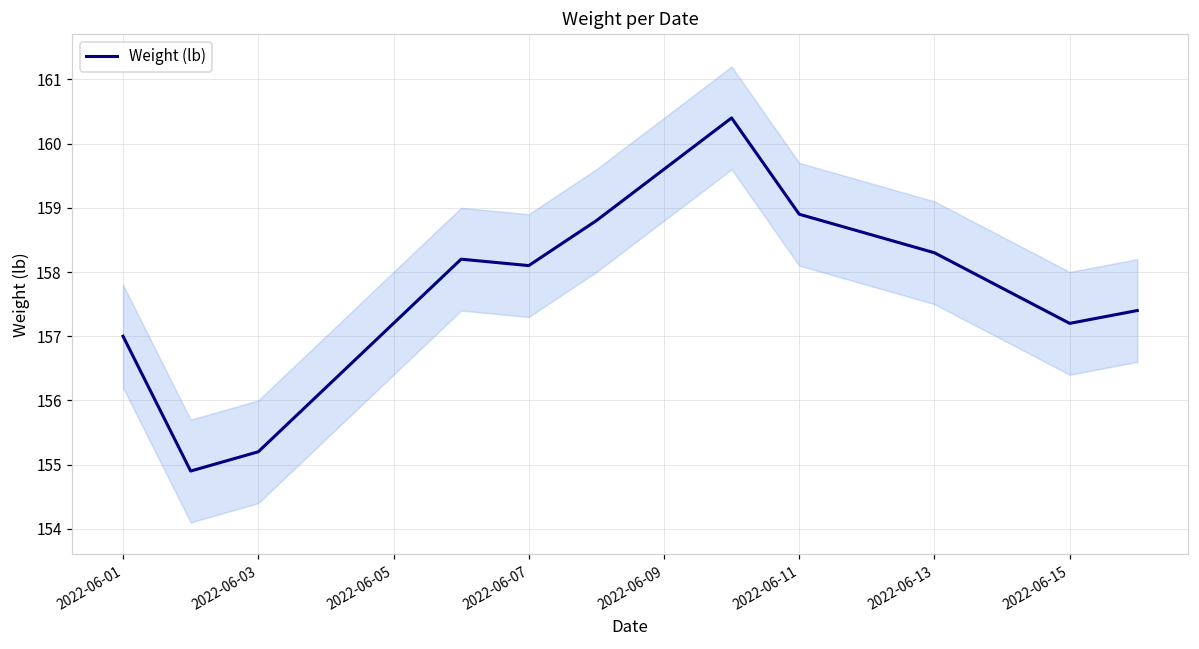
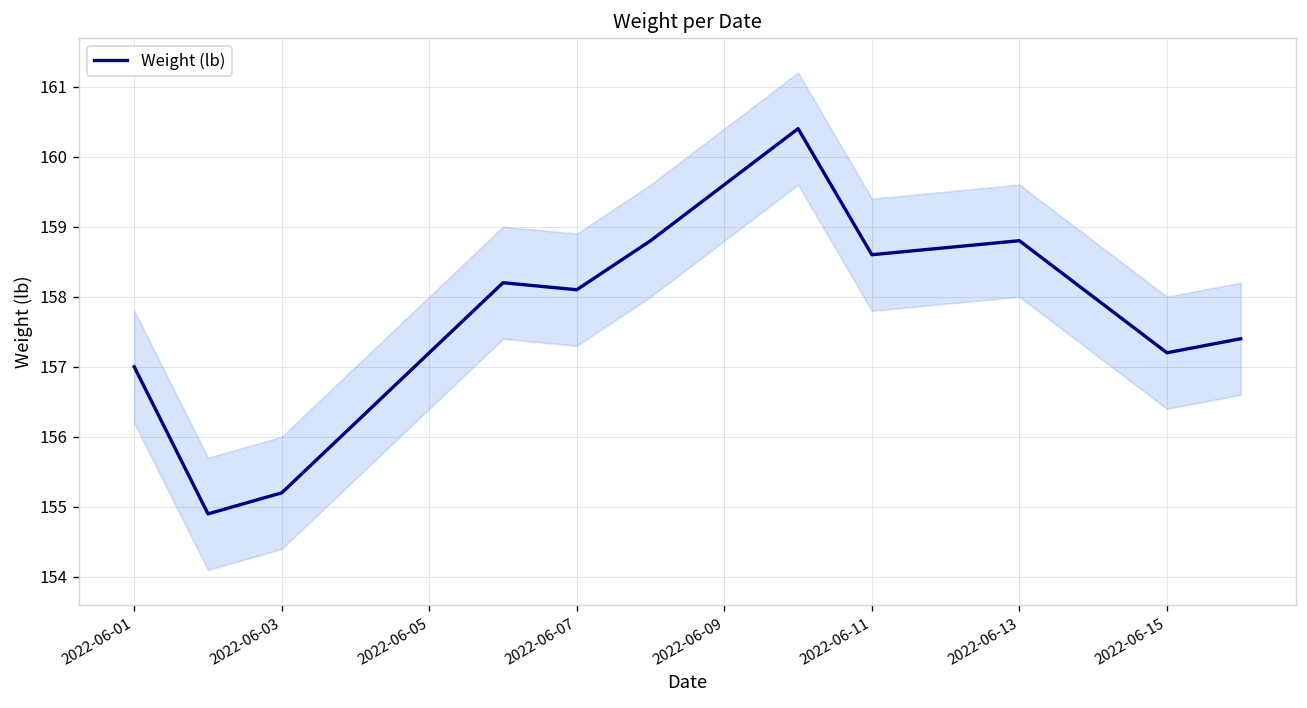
  {
    "Weight (lb)": {
      "2022-06-01": 157.0,
      "2022-06-03": 155.2,
      "2022-06-07": 158.1,
-     "2022-06-11": 158.9,
-     "2022-06-13": 158.3,
+     "2022-06-11": 158.6,
+     "2022-06-13": 158.8,
      "2022-06-15": 157.2
    }
  }
